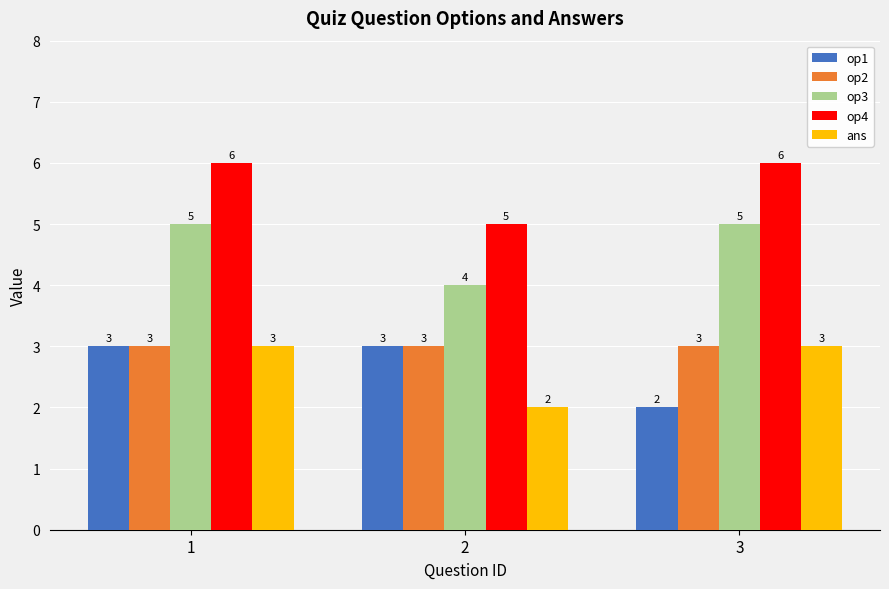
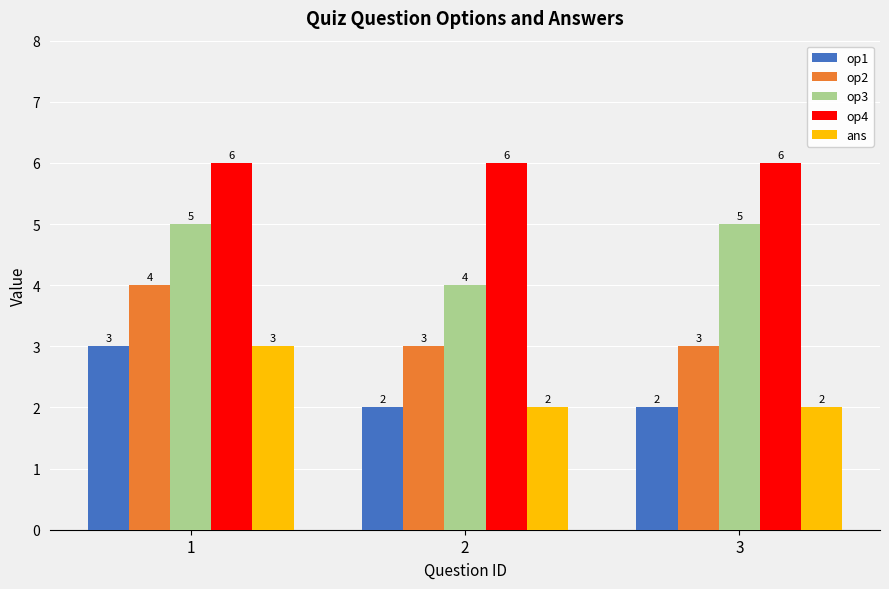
  {
    "op1": {
      "1": 3,
-     "2": 3,
+     "2": 2,
      "3": 2
    },
    "op2": {
-     "1": 3,
+     "1": 4,
      "2": 3,
      "3": 3
    },
    "op3": {
      "1": 5,
      "2": 4,
      "3": 5
    },
    "op4": {
      "1": 6,
-     "2": 5,
+     "2": 6,
      "3": 6
    },
    "ans": {
      "1": 3,
      "2": 2,
-     "3": 3
+     "3": 2
    }
  }
